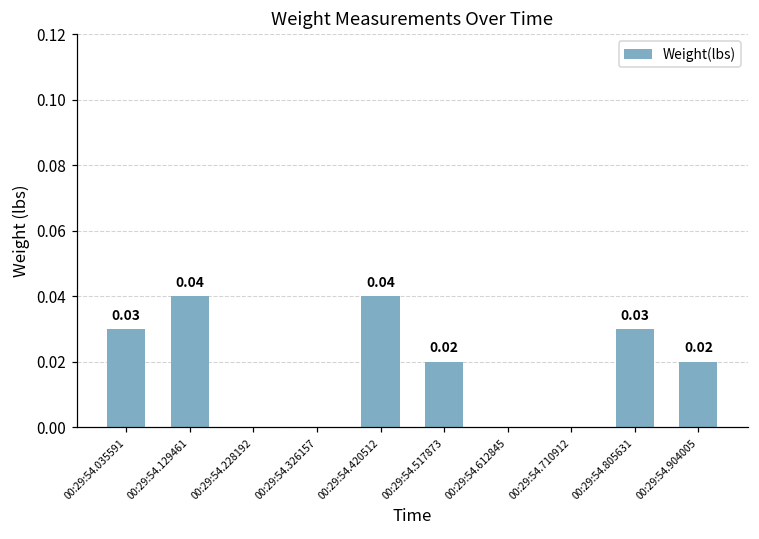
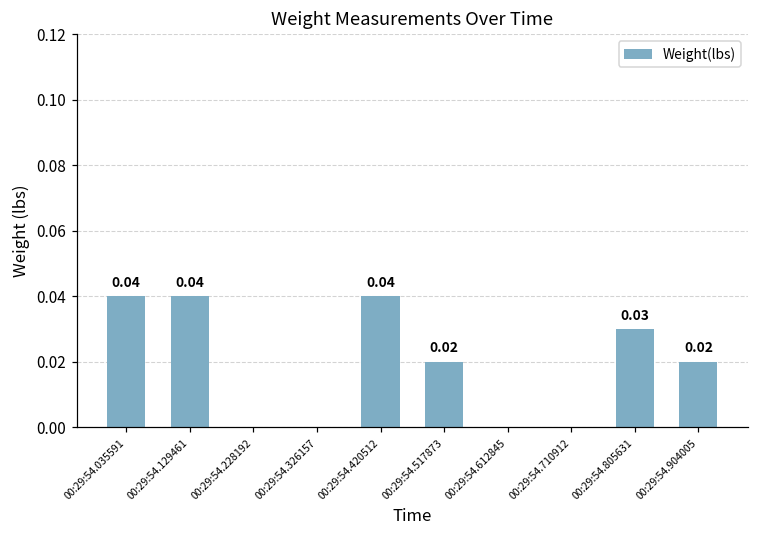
  {
-   "00:29:54.035591": 0.03,
+   "00:29:54.035591": 0.04,
    "00:29:54.129461": 0.04,
    "00:29:54.420512": 0.04,
    "00:29:54.517873": 0.02,
    "00:29:54.805631": 0.03,
    "00:29:54.904005": 0.02
  }
